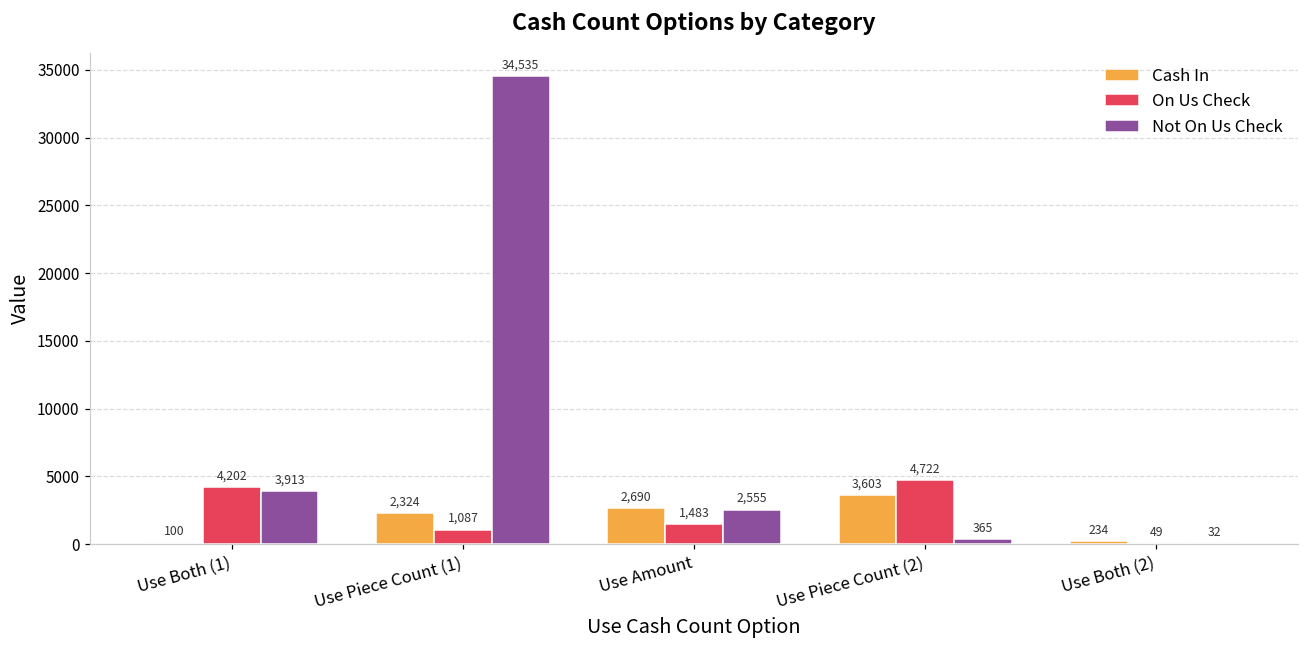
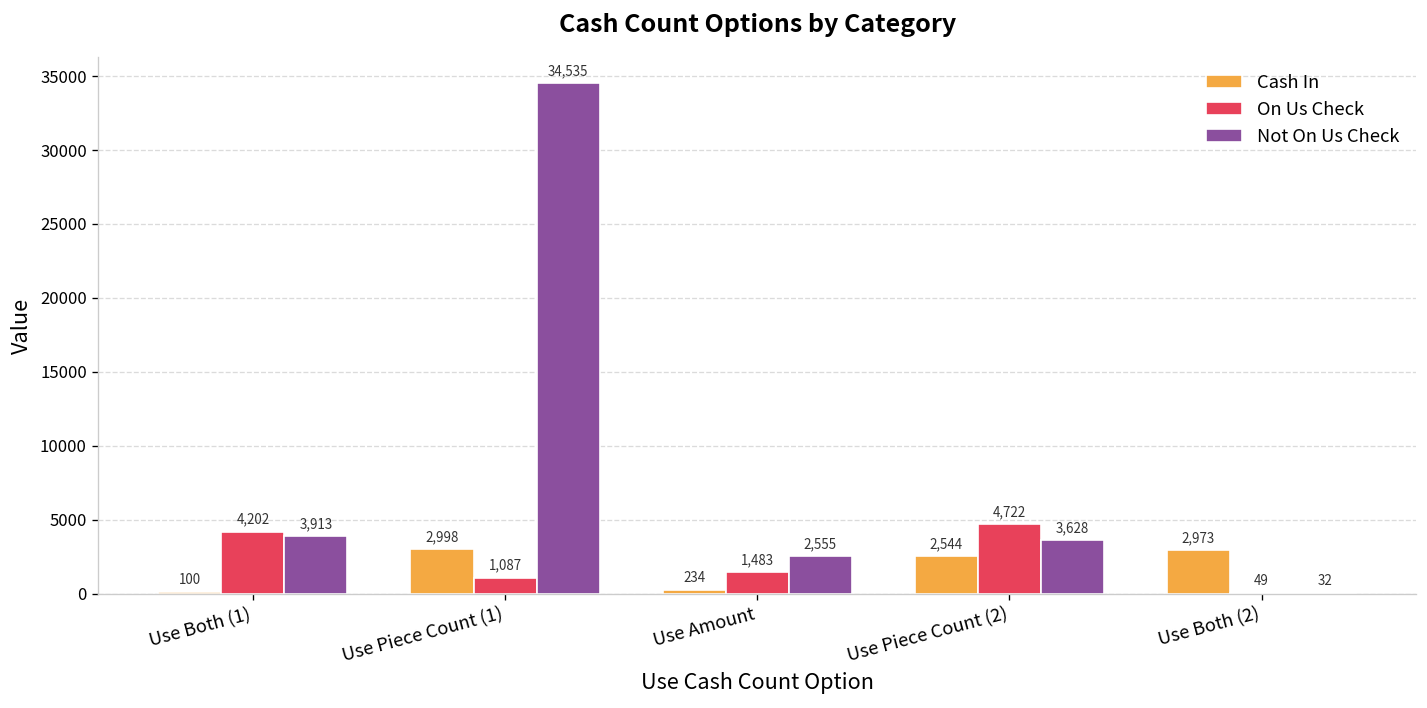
  {
    "Cash In": {
      "Use Both (1)": "100",
-     "Use Piece Count (1)": "2,324",
-     "Use Amount": "2,690",
-     "Use Piece Count (2)": "3,603",
-     "Use Both (2)": "234"
+     "Use Piece Count (1)": "2,998",
+     "Use Amount": "234",
+     "Use Piece Count (2)": "2,544",
+     "Use Both (2)": "2,973"
    },
    "On Us Check": {
      "Use Both (1)": "4,202",
      "Use Piece Count (1)": "1,087",
      "Use Amount": "1,483",
      "Use Piece Count (2)": "4,722",
      "Use Both (2)": "49"
    },
    "Not On Us Check": {
      "Use Both (1)": "3,913",
      "Use Piece Count (1)": "34,535",
      "Use Amount": "2,555",
-     "Use Piece Count (2)": "365",
+     "Use Piece Count (2)": "3,628",
      "Use Both (2)": "32"
    }
  }
